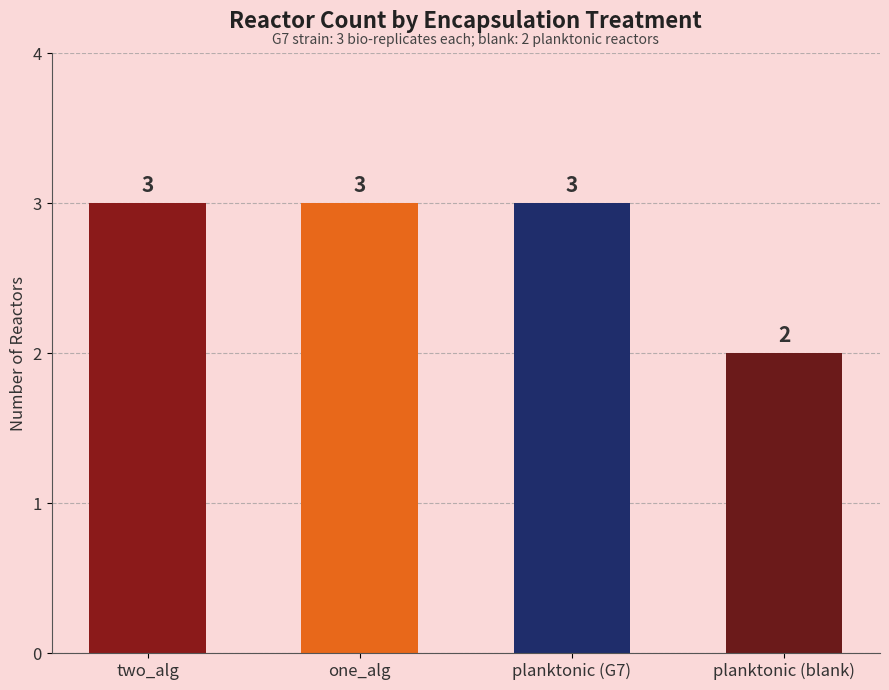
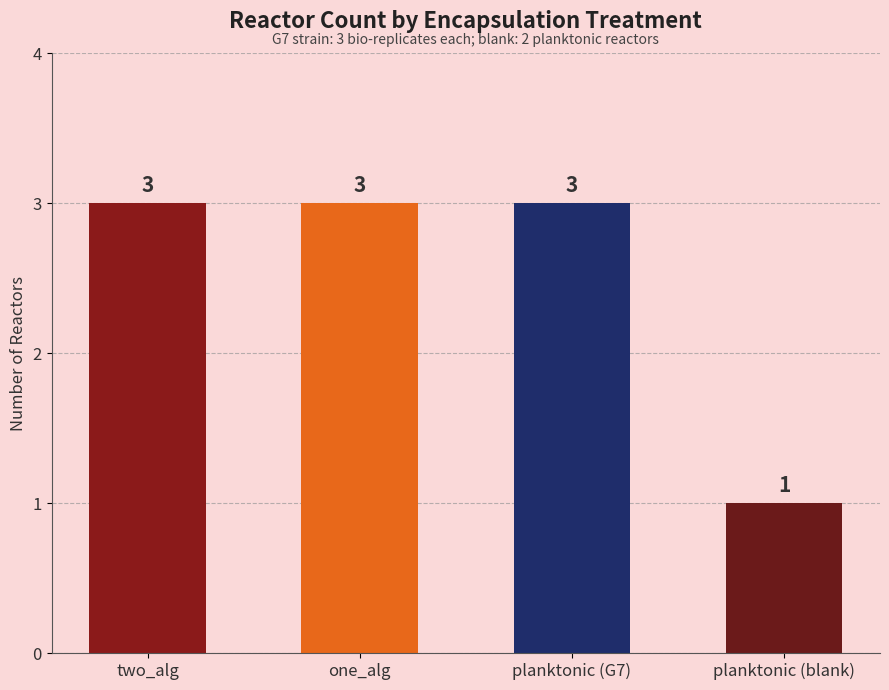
  {
    "two_alg": 3,
    "one_alg": 3,
    "planktonic (G7)": 3,
-   "planktonic (blank)": 2
+   "planktonic (blank)": 1
  }
